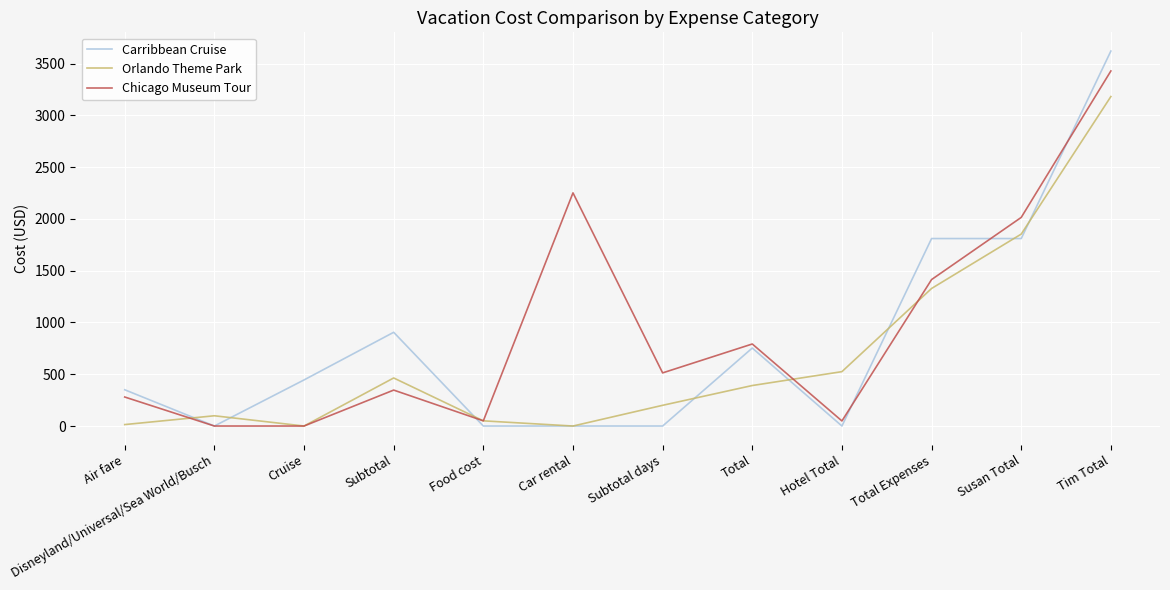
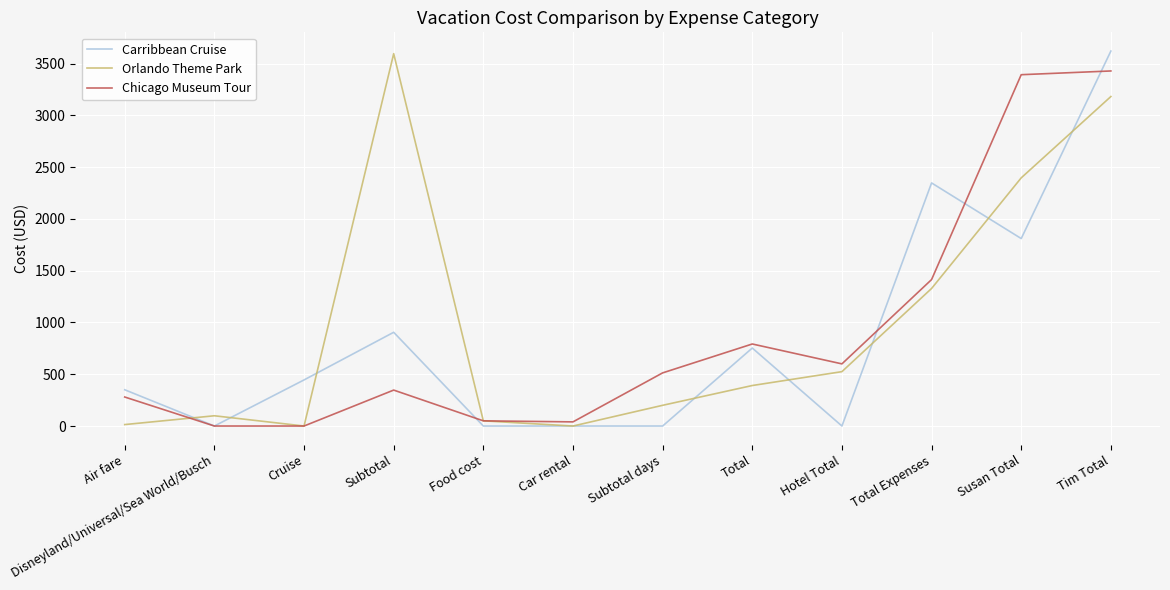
  {
    "Carribbean Cruise": {
      "Air fare": 350,
      "Cruise": 450,
      "Subtotal": 910,
      "Food cost": 0,
      "Subtotal days": 0,
      "Total": 750,
      "Hotel Total": 0,
-     "Total Expenses": 1810,
+     "Total Expenses": 2350,
      "Susan Total": 1810,
      "Tim Total": 3620
    },
    "Orlando Theme Park": {
      "Air fare": 10,
      "Disneyland/Universal/Sea World/Busch": 100,
-     "Subtotal": 460,
+     "Subtotal": 3600,
      "Subtotal days": 200,
      "Total": 390,
      "Hotel Total": 530,
      "Total Expenses": 1330,
-     "Susan Total": 1850,
+     "Susan Total": 2400,
      "Tim Total": 3180
    },
    "Chicago Museum Tour": {
      "Air fare": 280,
      "Subtotal": 350,
-     "Car rental": 2250,
+     "Car rental": 40,
      "Subtotal days": 510,
      "Total": 790,
-     "Hotel Total": 50,
+     "Hotel Total": 600,
      "Total Expenses": 1410,
-     "Susan Total": 2010,
+     "Susan Total": 3390,
      "Tim Total": 3430
    }
  }
